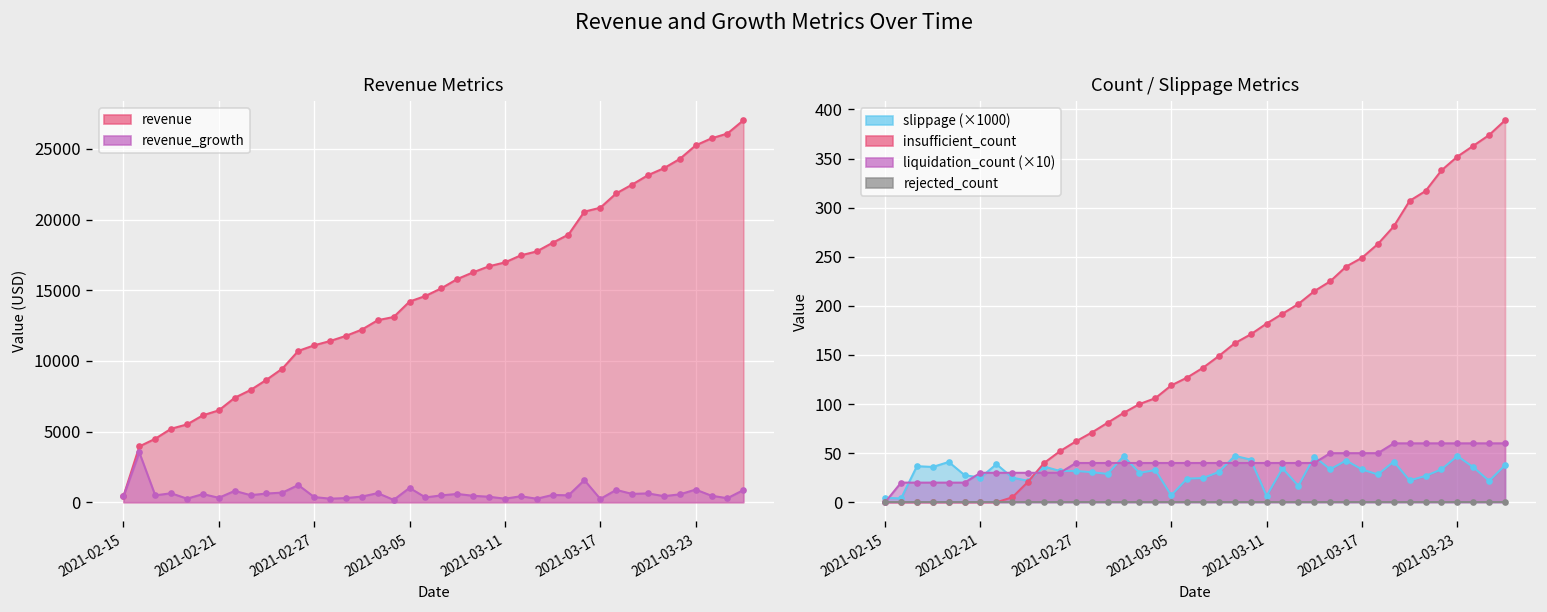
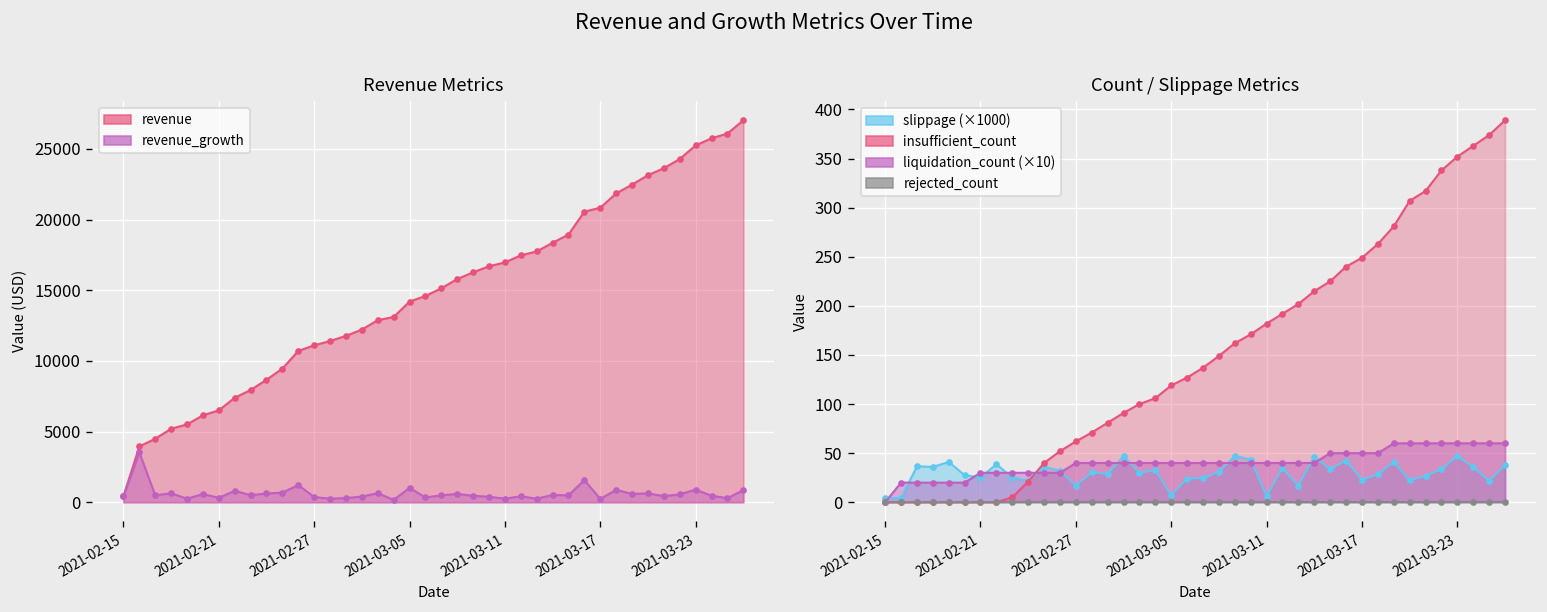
  {
    "Count / Slippage Metrics": {
      "slippage (×1000)": {
        "2021-02-15": 0,
        "2021-02-21": 30,
-       "2021-02-27": 30,
+       "2021-02-27": 20,
        "2021-03-05": 10,
        "2021-03-11": 10,
-       "2021-03-17": 30,
+       "2021-03-17": 20,
        "2021-03-23": 50
      }
    }
  }
